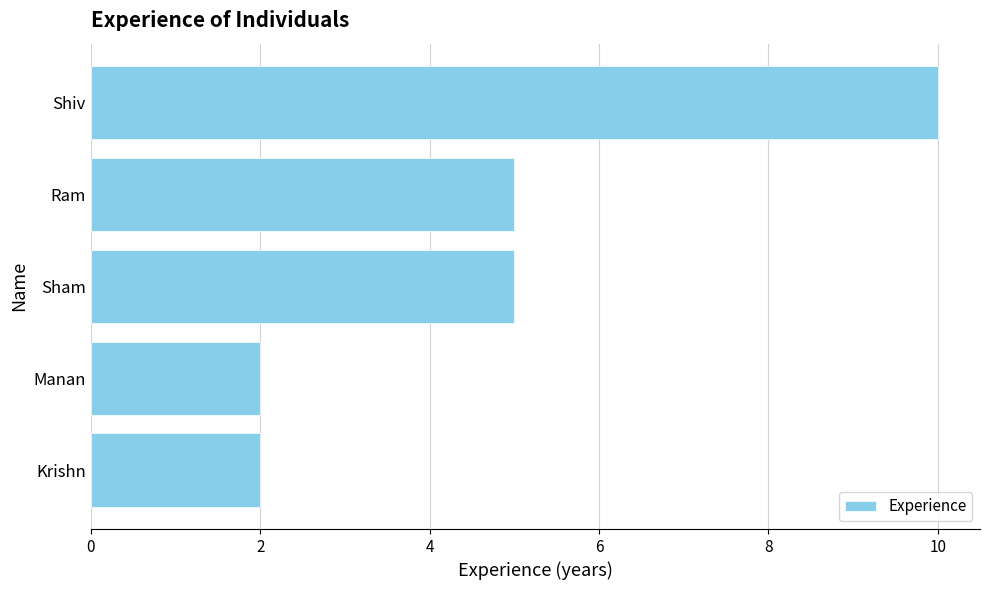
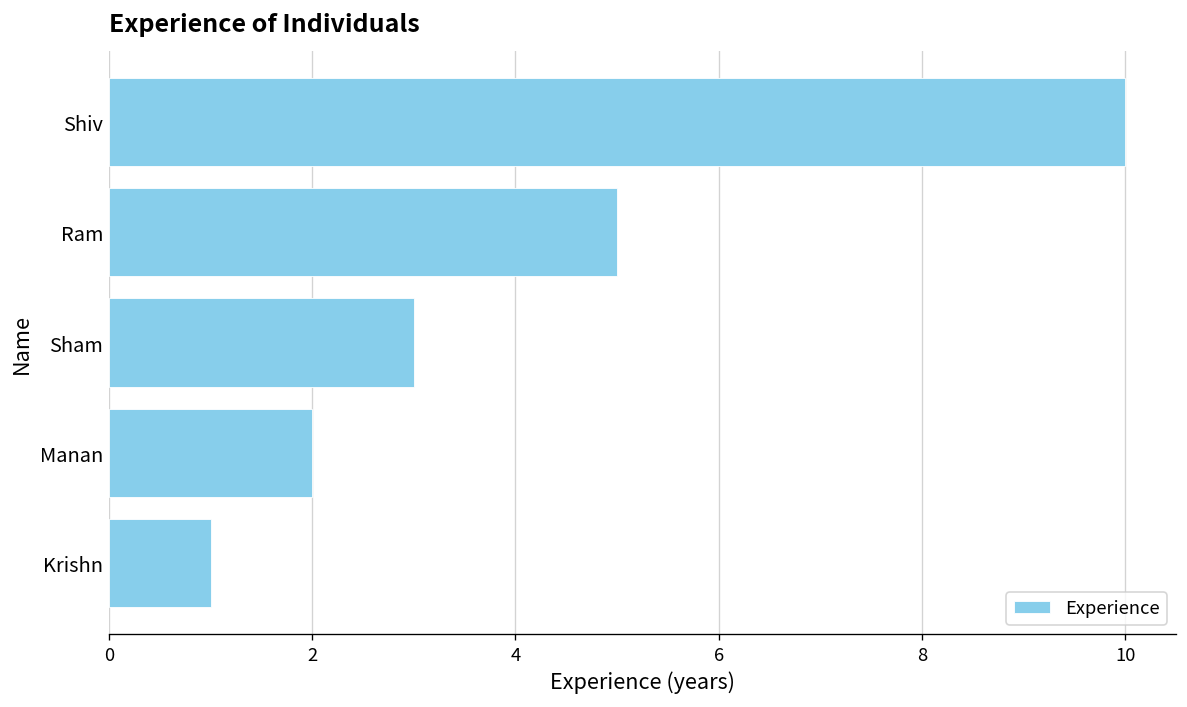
  {
    "Shiv": 10,
    "Ram": 5,
-   "Sham": 5,
+   "Sham": 3,
    "Manan": 2,
-   "Krishn": 2
+   "Krishn": 1
  }
